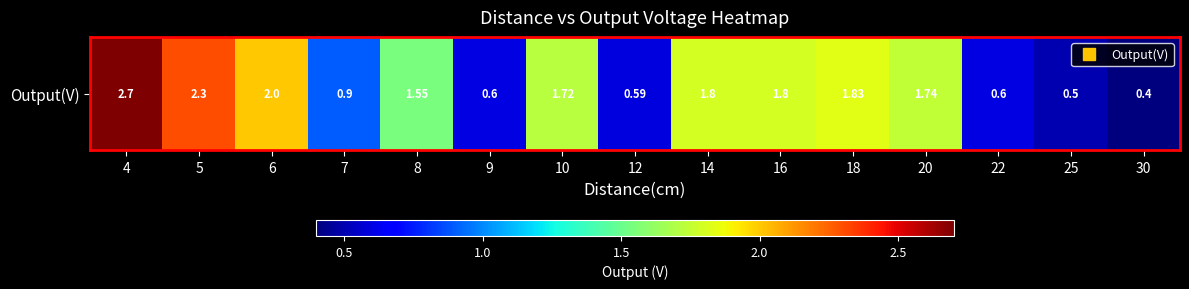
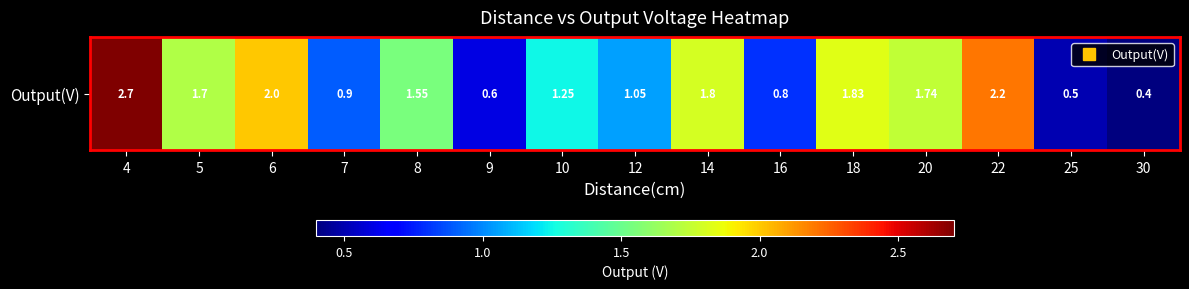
  {
    "Output(V)": {
      "4": 2.7,
-     "5": 2.3,
+     "5": 1.7,
      "6": 2.0,
      "7": 0.9,
      "8": 1.55,
      "9": 0.6,
-     "10": 1.72,
-     "12": 0.59,
+     "10": 1.25,
+     "12": 1.05,
      "14": 1.8,
-     "16": 1.8,
+     "16": 0.8,
      "18": 1.83,
      "20": 1.74,
-     "22": 0.6,
+     "22": 2.2,
      "25": 0.5,
      "30": 0.4
    }
  }
